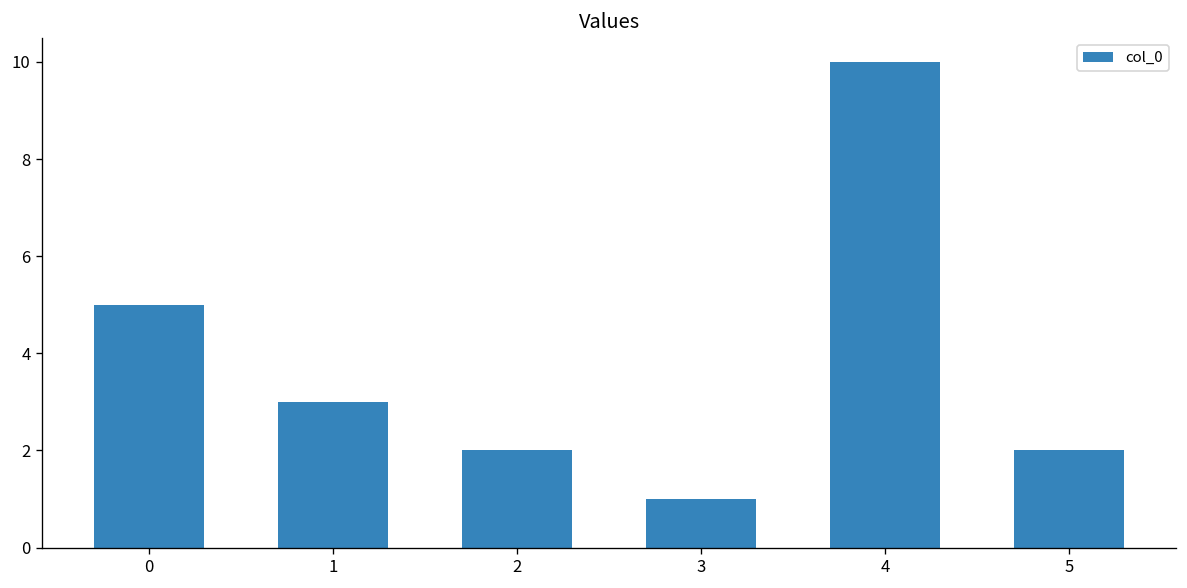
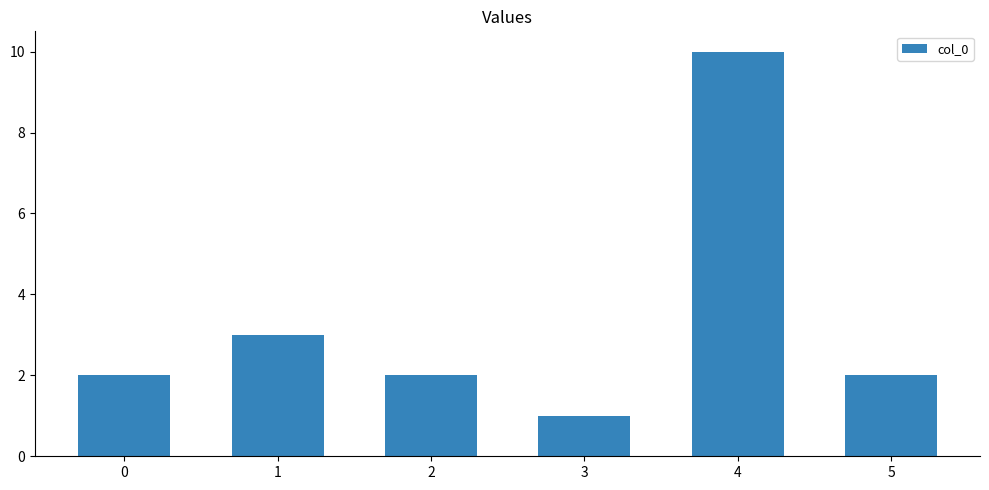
  {
-   "0": 5,
+   "0": 2,
    "1": 3,
    "2": 2,
    "3": 1,
    "4": 10,
    "5": 2
  }
